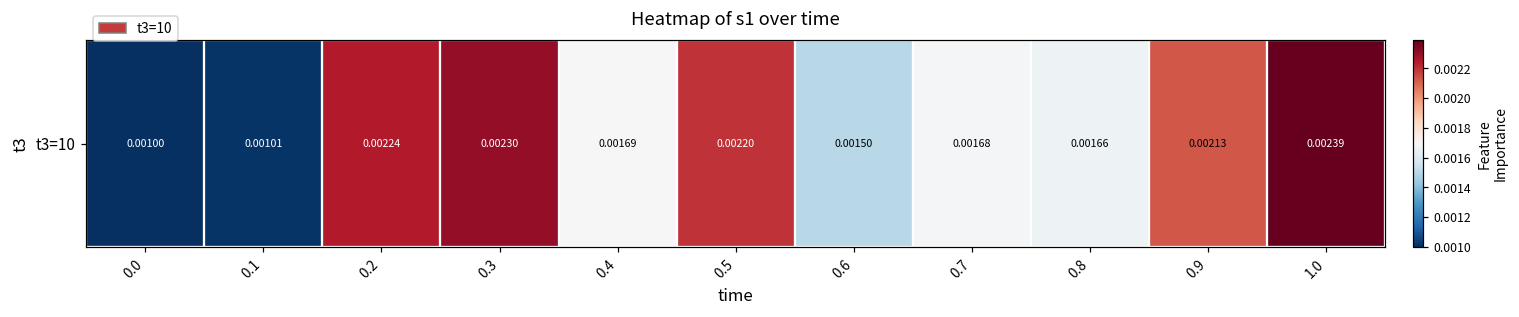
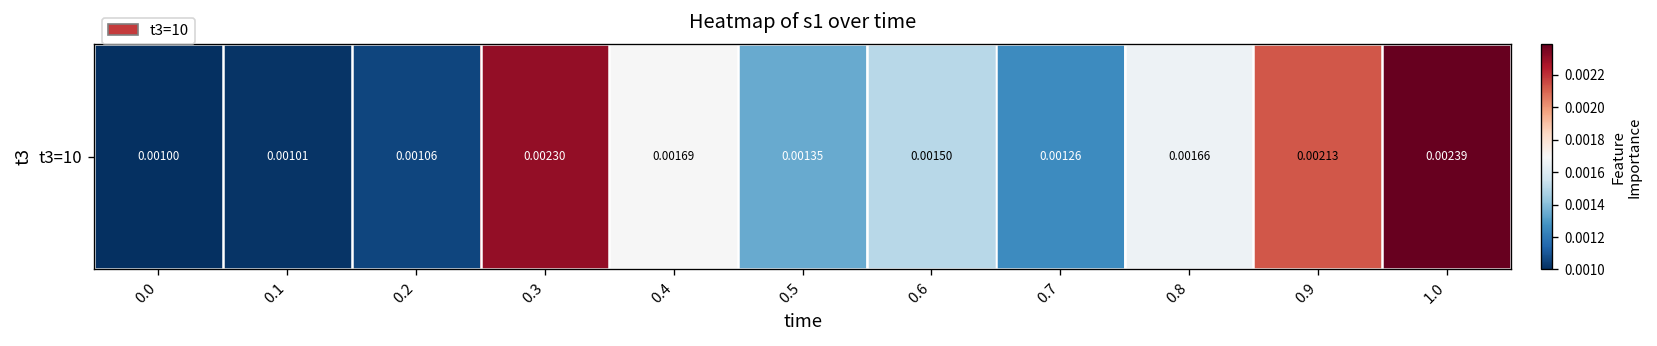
  {
    "t3=10": {
      "0.0": 0.00100,
      "0.1": 0.00101,
-     "0.2": 0.00224,
+     "0.2": 0.00106,
      "0.3": 0.00230,
      "0.4": 0.00169,
-     "0.5": 0.00220,
+     "0.5": 0.00135,
      "0.6": 0.00150,
-     "0.7": 0.00168,
+     "0.7": 0.00126,
      "0.8": 0.00166,
      "0.9": 0.00213,
      "1.0": 0.00239
    }
  }
